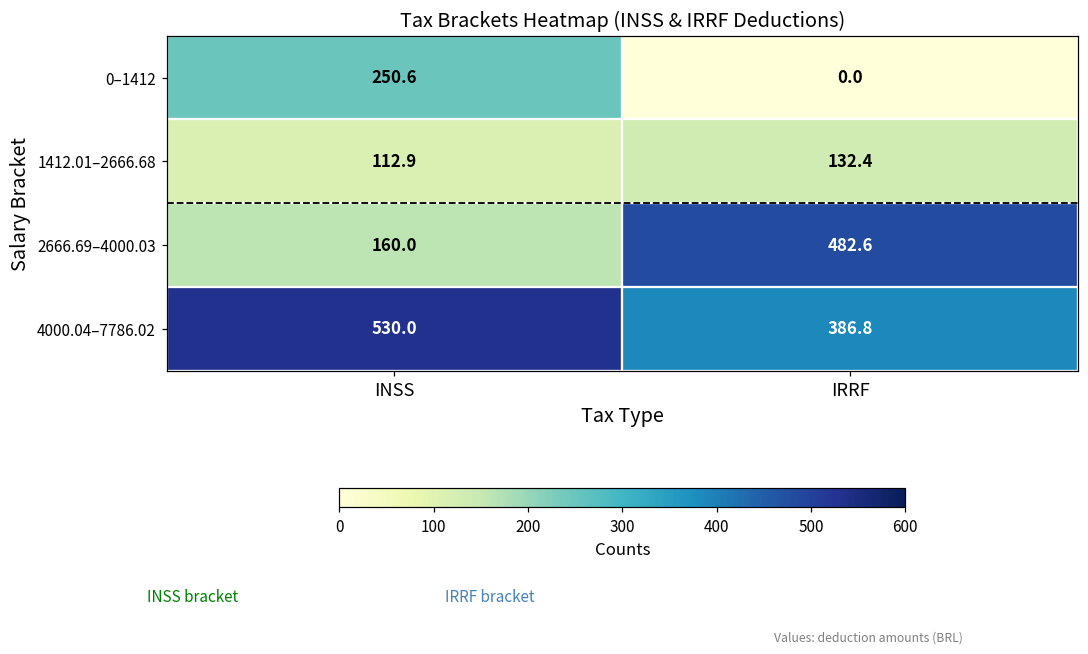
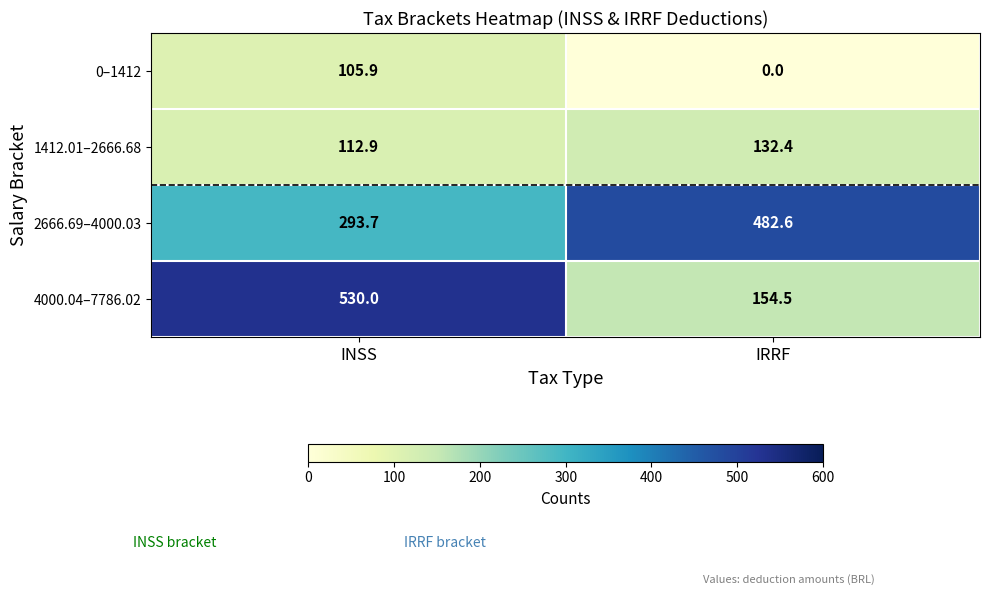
  {
    "0–1412": {
-     "INSS": 250.6,
+     "INSS": 105.9,
      "IRRF": 0.0
    },
    "1412.01–2666.68": {
      "INSS": 112.9,
      "IRRF": 132.4
    },
    "2666.69–4000.03": {
-     "INSS": 160.0,
+     "INSS": 293.7,
      "IRRF": 482.6
    },
    "4000.04–7786.02": {
      "INSS": 530.0,
-     "IRRF": 386.8
+     "IRRF": 154.5
    }
  }
